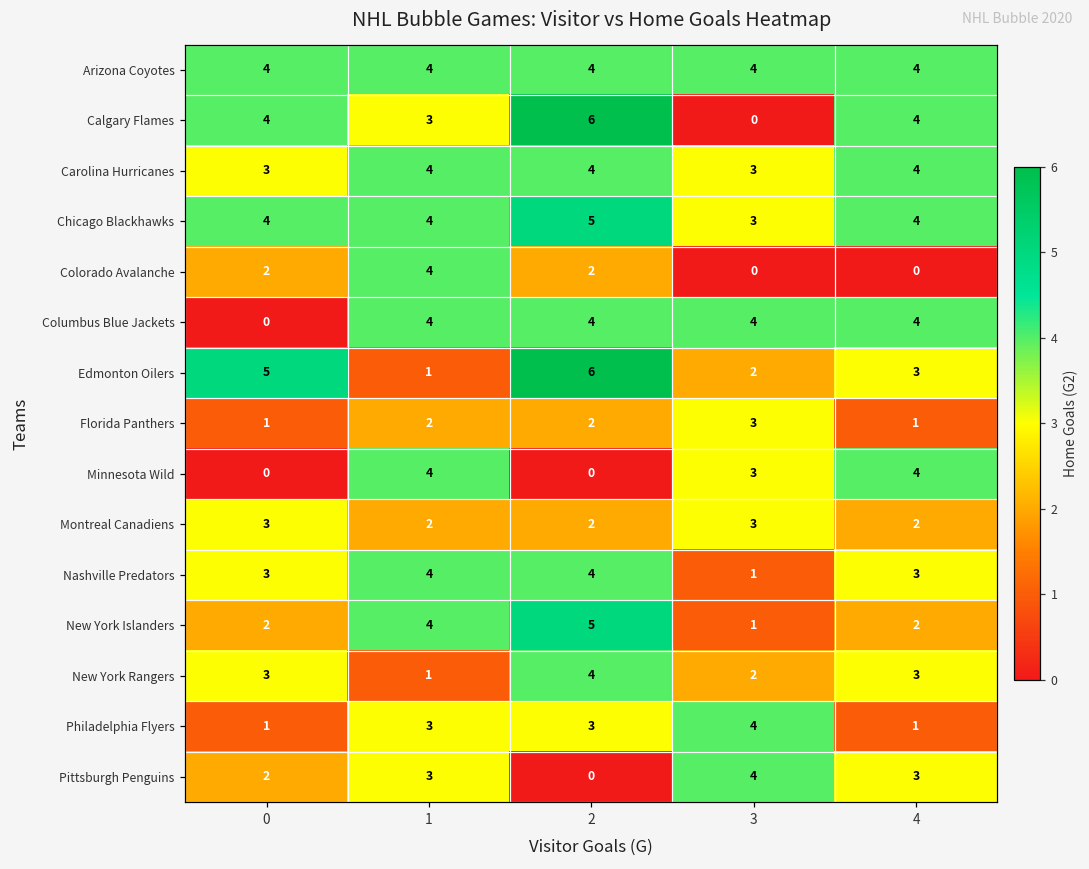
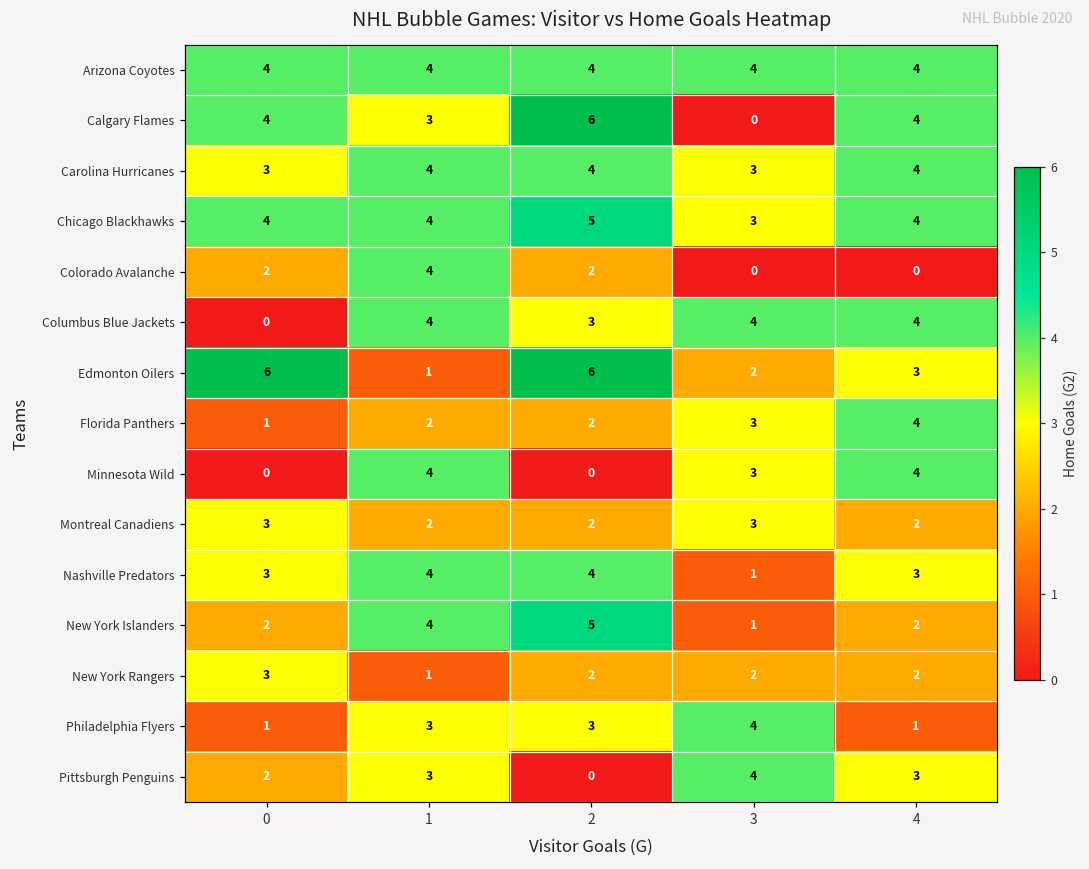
  {
    "Arizona Coyotes": {
      "0": 4,
      "1": 4,
      "2": 4,
      "3": 4,
      "4": 4
    },
    "Calgary Flames": {
      "0": 4,
      "1": 3,
      "2": 6,
      "3": 0,
      "4": 4
    },
    "Carolina Hurricanes": {
      "0": 3,
      "1": 4,
      "2": 4,
      "3": 3,
      "4": 4
    },
    "Chicago Blackhawks": {
      "0": 4,
      "1": 4,
      "2": 5,
      "3": 3,
      "4": 4
    },
    "Colorado Avalanche": {
      "0": 2,
      "1": 4,
      "2": 2,
      "3": 0,
      "4": 0
    },
    "Columbus Blue Jackets": {
      "0": 0,
      "1": 4,
-     "2": 4,
+     "2": 3,
      "3": 4,
      "4": 4
    },
    "Edmonton Oilers": {
-     "0": 5,
+     "0": 6,
      "1": 1,
      "2": 6,
      "3": 2,
      "4": 3
    },
    "Florida Panthers": {
      "0": 1,
      "1": 2,
      "2": 2,
      "3": 3,
-     "4": 1
+     "4": 4
    },
    "Minnesota Wild": {
      "0": 0,
      "1": 4,
      "2": 0,
      "3": 3,
      "4": 4
    },
    "Montreal Canadiens": {
      "0": 3,
      "1": 2,
      "2": 2,
      "3": 3,
      "4": 2
    },
    "Nashville Predators": {
      "0": 3,
      "1": 4,
      "2": 4,
      "3": 1,
      "4": 3
    },
    "New York Islanders": {
      "0": 2,
      "1": 4,
      "2": 5,
      "3": 1,
      "4": 2
    },
    "New York Rangers": {
      "0": 3,
      "1": 1,
-     "2": 4,
+     "2": 2,
      "3": 2,
-     "4": 3
+     "4": 2
    },
    "Philadelphia Flyers": {
      "0": 1,
      "1": 3,
      "2": 3,
      "3": 4,
      "4": 1
    },
    "Pittsburgh Penguins": {
      "0": 2,
      "1": 3,
      "2": 0,
      "3": 4,
      "4": 3
    }
  }
